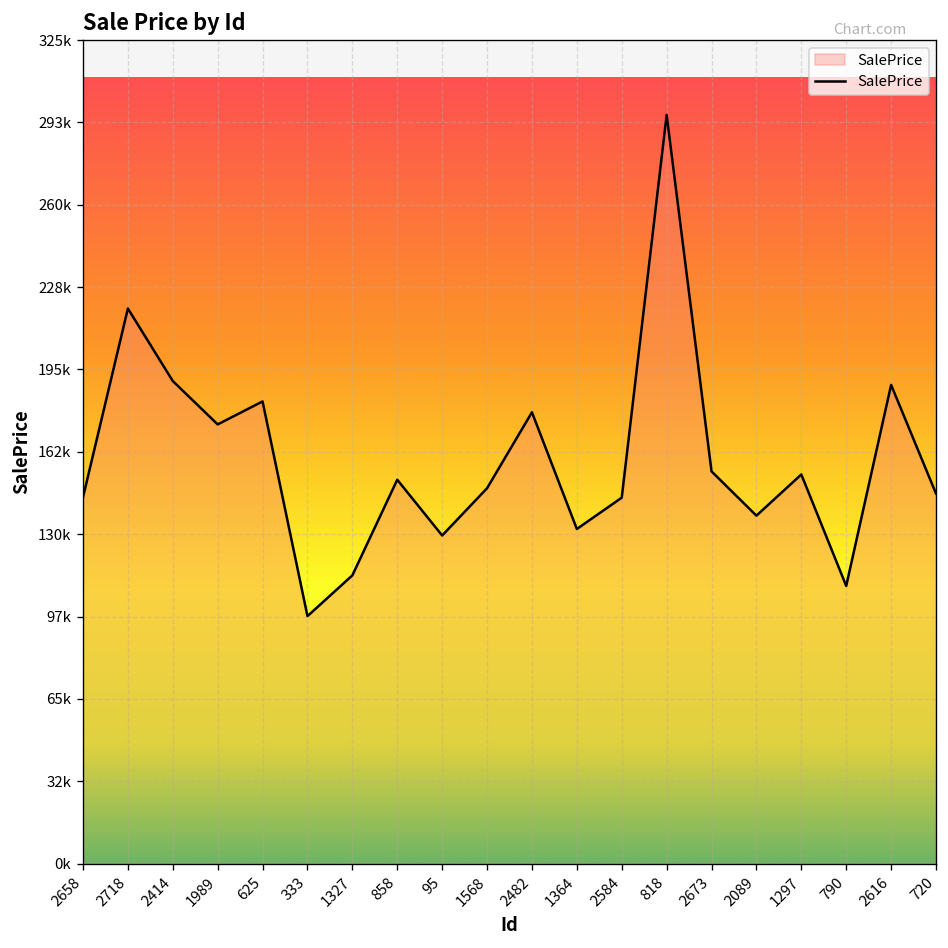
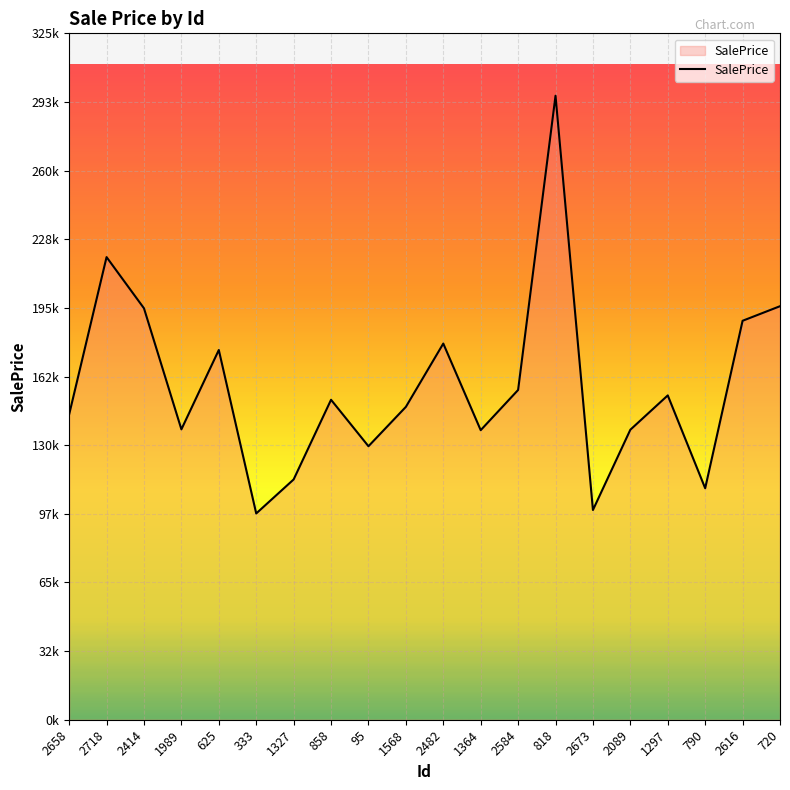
  {
    "2658": 145000,
    "2718": 220000,
-   "2414": 191000,
-   "1989": 174000,
-   "625": 183000,
+   "2414": 195000,
+   "1989": 138000,
+   "625": 176000,
    "333": 98000,
    "1327": 114000,
    "858": 152000,
    "95": 130000,
    "1568": 149000,
    "2482": 179000,
-   "1364": 132000,
-   "2584": 145000,
+   "1364": 137000,
+   "2584": 157000,
    "818": 296000,
-   "2673": 155000,
+   "2673": 100000,
    "2089": 138000,
    "1297": 154000,
    "790": 110000,
    "2616": 189000,
-   "720": 146000
+   "720": 196000
  }
